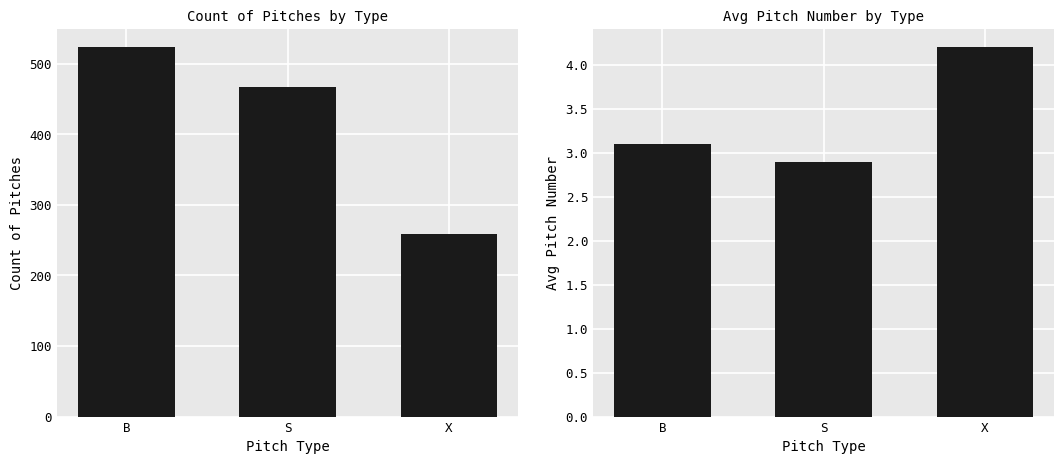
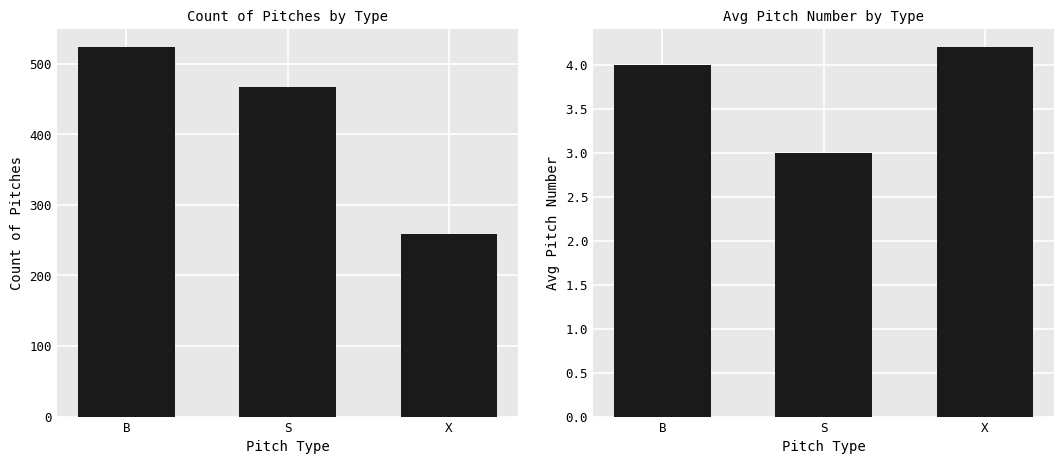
  {
    "Count of Pitches by Type": {
      "B": 520,
      "S": 470,
      "X": 260
    },
    "Avg Pitch Number by Type": {
-     "B": 3.1,
-     "S": 2.9,
+     "B": 4.0,
+     "S": 3.0,
      "X": 4.2
    }
  }
